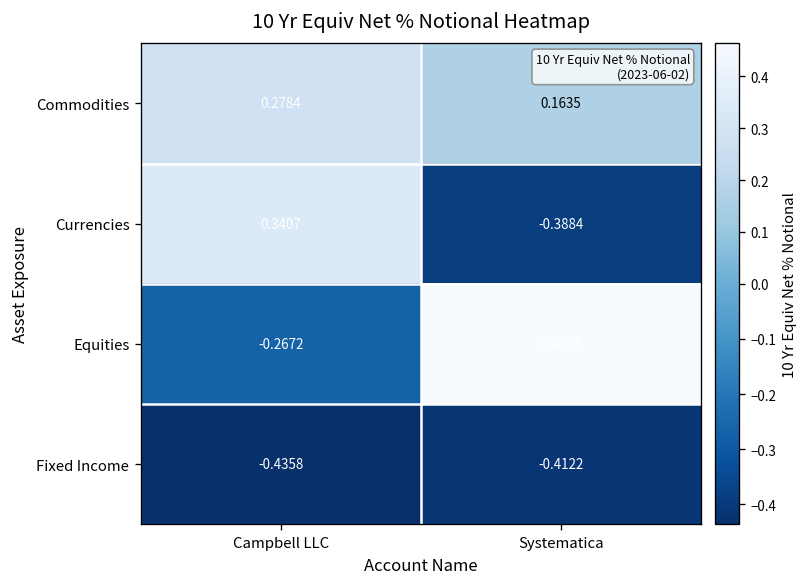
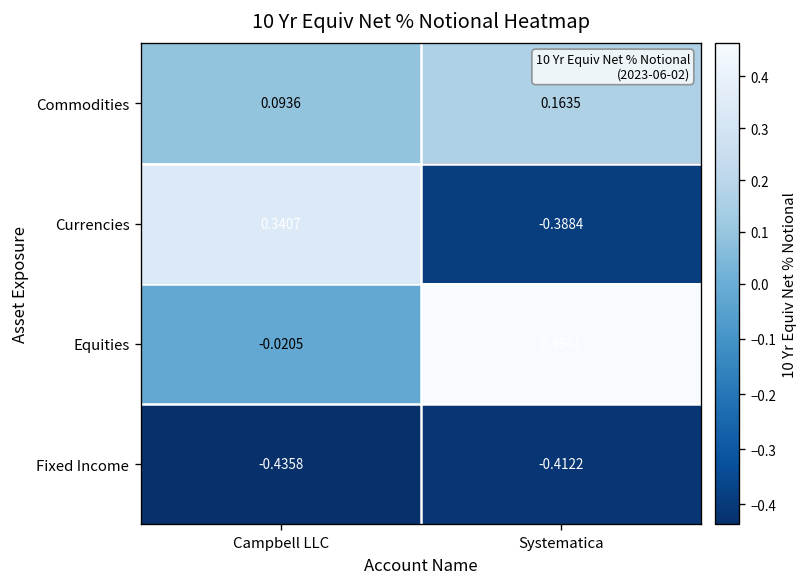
  {
    "Commodities": {
-     "Campbell LLC": 0.2784,
+     "Campbell LLC": 0.0936,
      "Systematica": 0.1635
    },
    "Currencies": {
      "Systematica": -0.3884
    },
    "Equities": {
-     "Campbell LLC": -0.2672
+     "Campbell LLC": -0.0205
    },
    "Fixed Income": {
      "Campbell LLC": -0.4358,
      "Systematica": -0.4122
    }
  }
